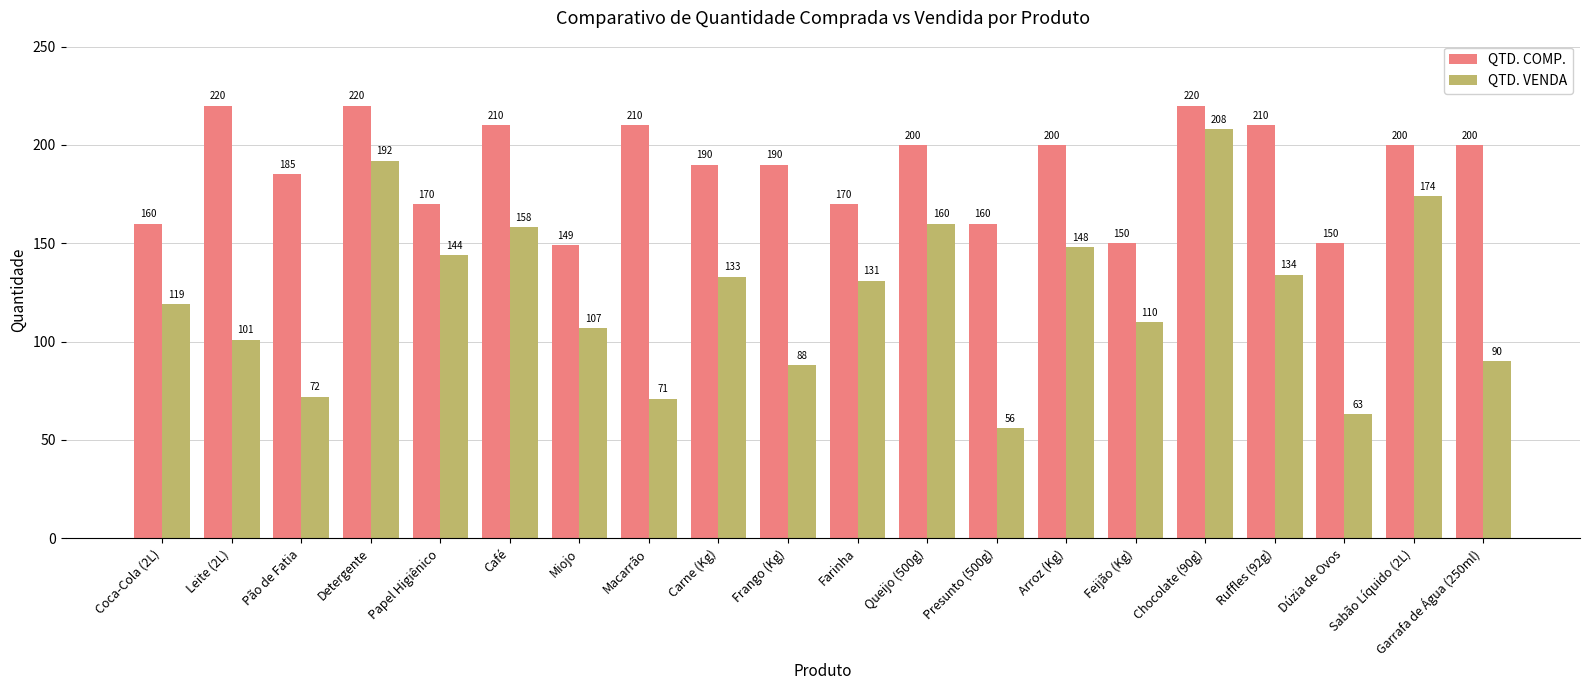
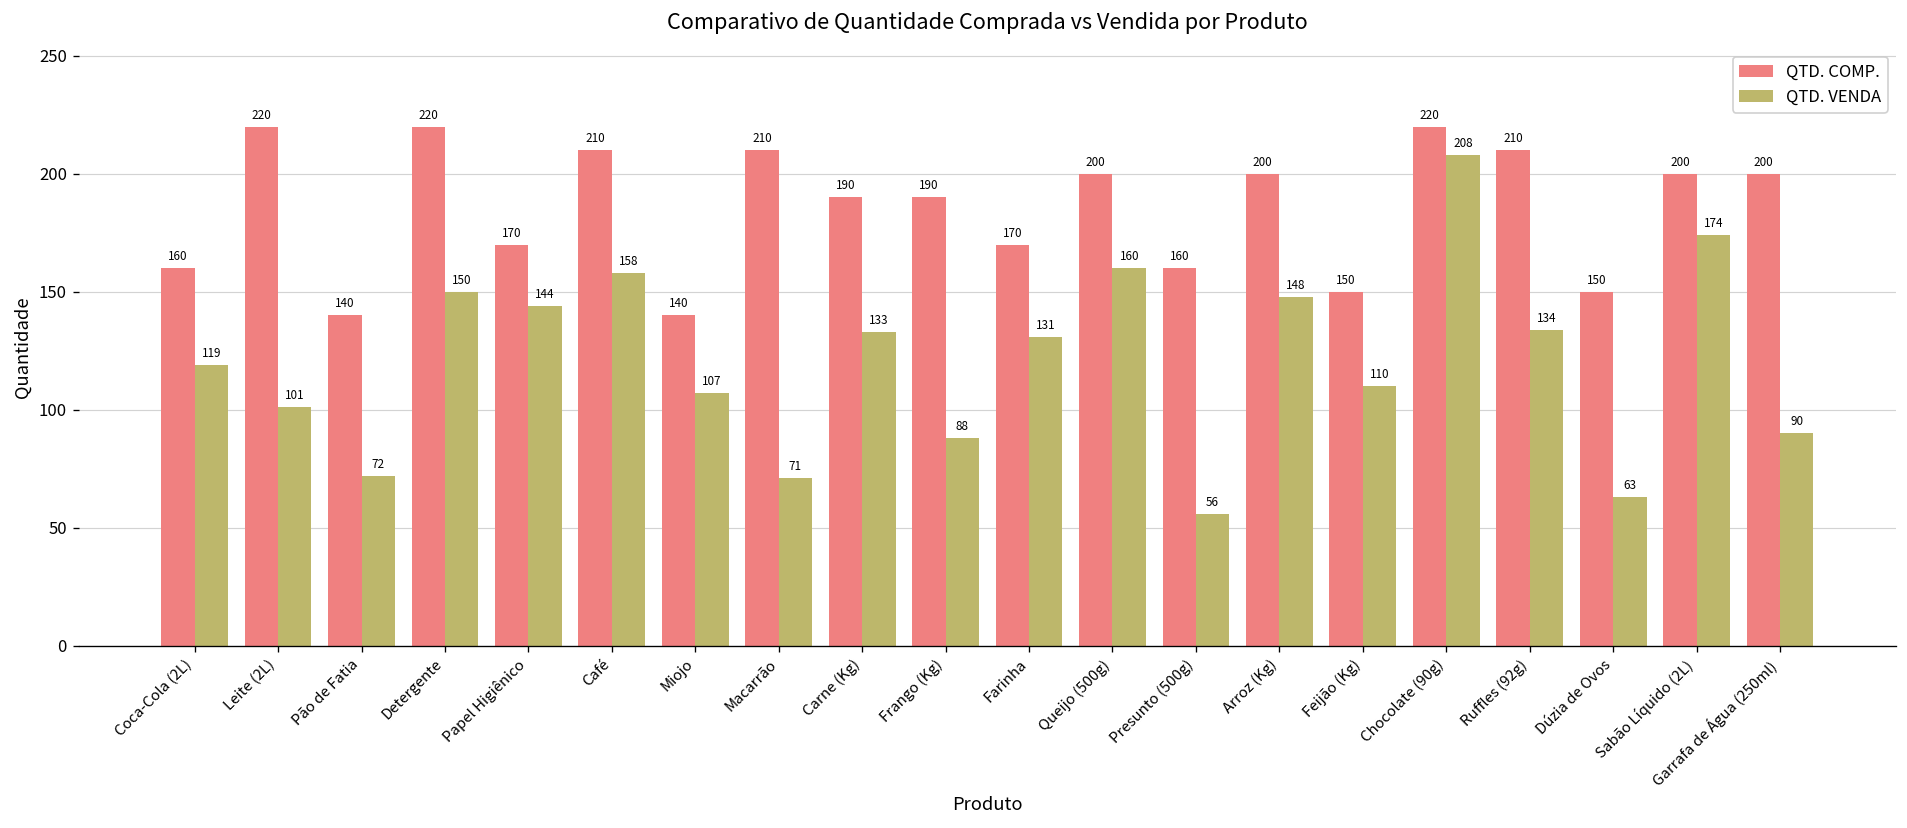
  {
    "QTD. COMP.": {
      "Coca-Cola (2L)": 160,
      "Leite (2L)": 220,
-     "Pão de Fatia": 185,
+     "Pão de Fatia": 140,
      "Detergente": 220,
      "Papel Higiênico": 170,
      "Café": 210,
-     "Miojo": 149,
+     "Miojo": 140,
      "Macarrão": 210,
      "Carne (Kg)": 190,
      "Frango (Kg)": 190,
      "Farinha": 170,
      "Queijo (500g)": 200,
      "Presunto (500g)": 160,
      "Arroz (Kg)": 200,
      "Feijão (Kg)": 150,
      "Chocolate (90g)": 220,
      "Ruffles (92g)": 210,
      "Dúzia de Ovos": 150,
      "Sabão Líquido (2L)": 200,
      "Garrafa de Água (250ml)": 200
    },
    "QTD. VENDA": {
      "Coca-Cola (2L)": 119,
      "Leite (2L)": 101,
      "Pão de Fatia": 72,
-     "Detergente": 192,
+     "Detergente": 150,
      "Papel Higiênico": 144,
      "Café": 158,
      "Miojo": 107,
      "Macarrão": 71,
      "Carne (Kg)": 133,
      "Frango (Kg)": 88,
      "Farinha": 131,
      "Queijo (500g)": 160,
      "Presunto (500g)": 56,
      "Arroz (Kg)": 148,
      "Feijão (Kg)": 110,
      "Chocolate (90g)": 208,
      "Ruffles (92g)": 134,
      "Dúzia de Ovos": 63,
      "Sabão Líquido (2L)": 174,
      "Garrafa de Água (250ml)": 90
    }
  }
